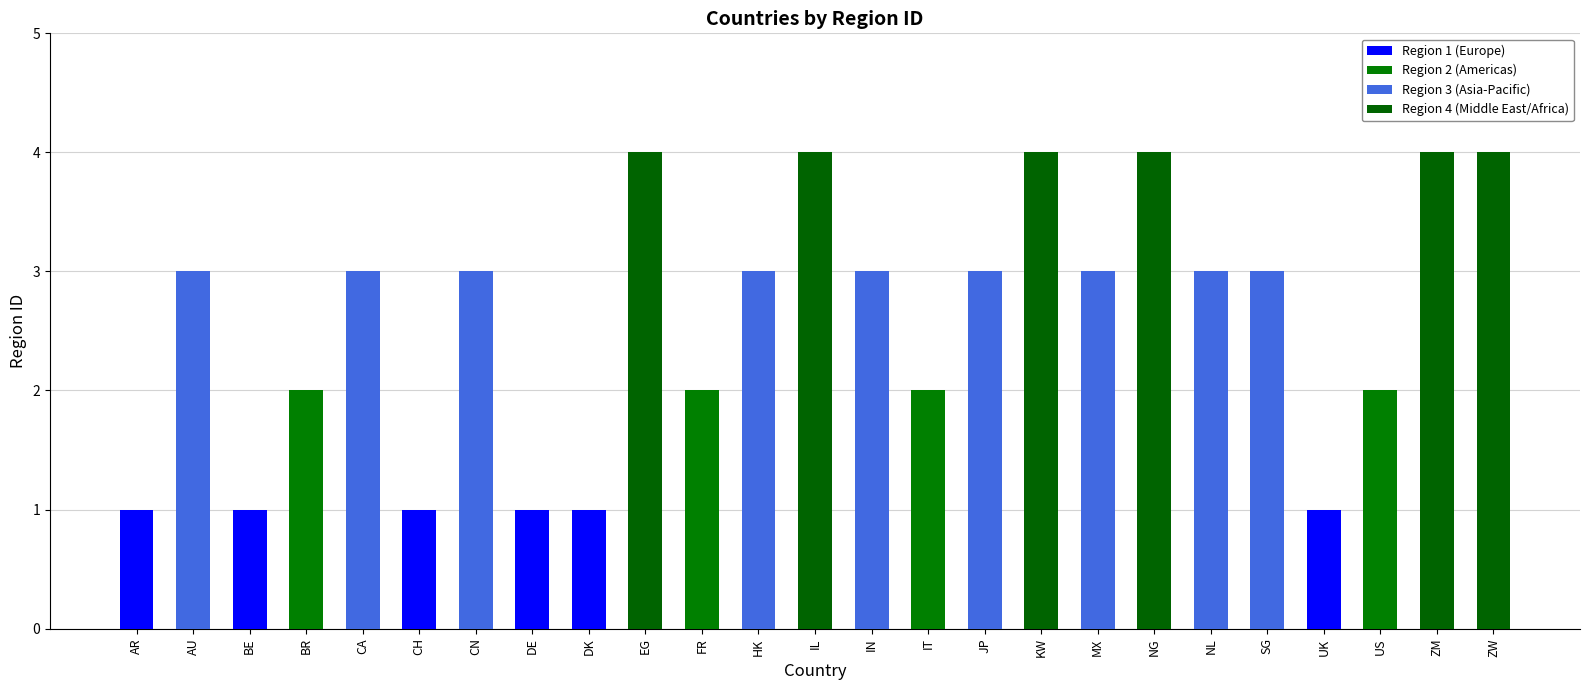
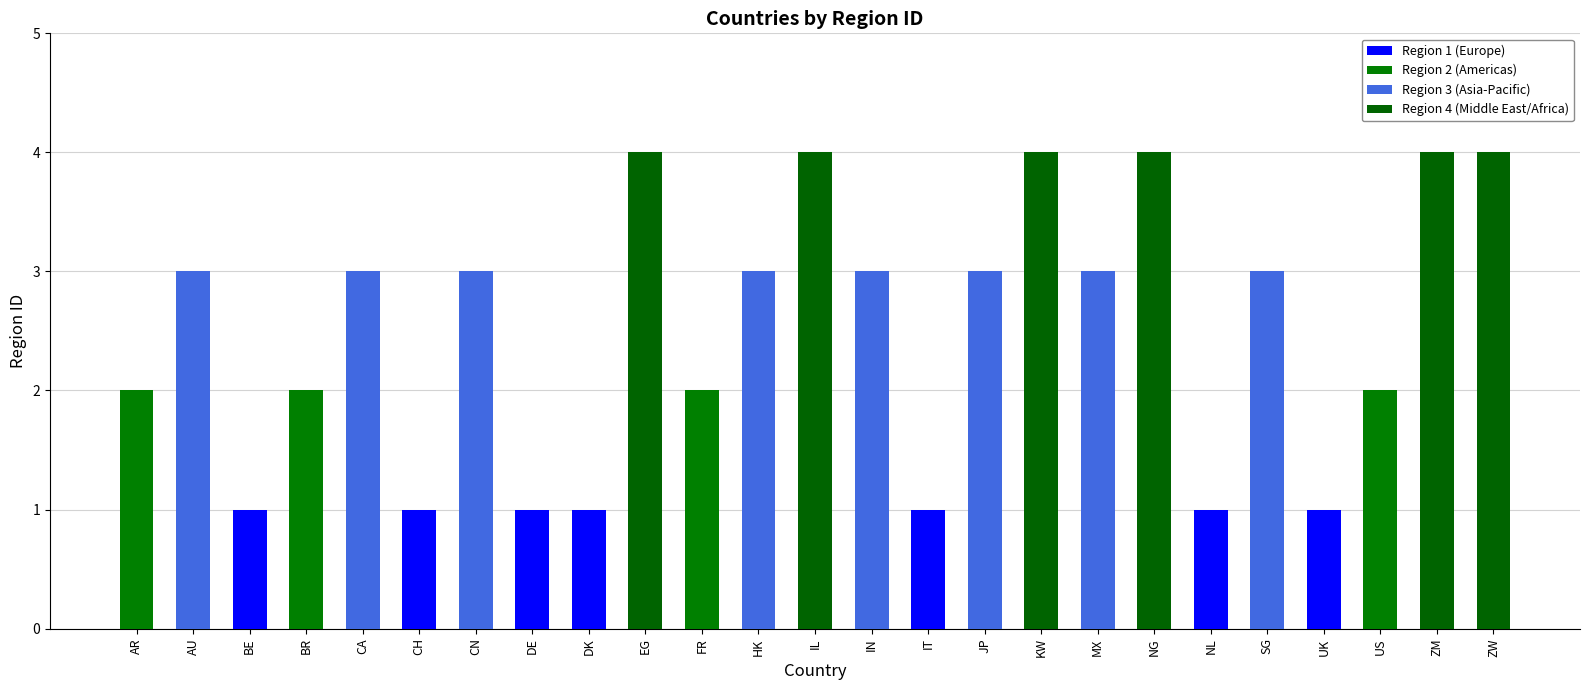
  {
-   "AR": 1,
+   "AR": 2,
    "AU": 3,
    "BE": 1,
    "BR": 2,
    "CA": 3,
    "CH": 1,
    "CN": 3,
    "DE": 1,
    "DK": 1,
    "EG": 4,
    "FR": 2,
    "HK": 3,
    "IL": 4,
    "IN": 3,
-   "IT": 2,
+   "IT": 1,
    "JP": 3,
    "KW": 4,
    "MX": 3,
    "NG": 4,
-   "NL": 3,
+   "NL": 1,
    "SG": 3,
    "UK": 1,
    "US": 2,
    "ZM": 4,
    "ZW": 4
  }
